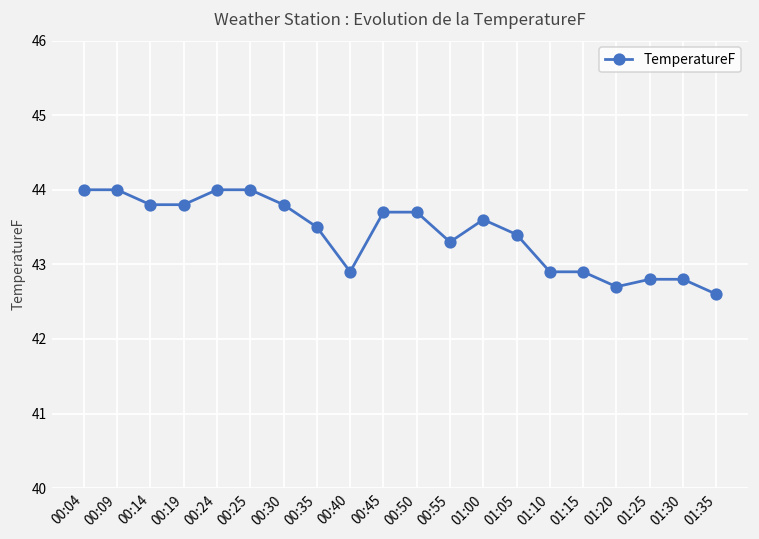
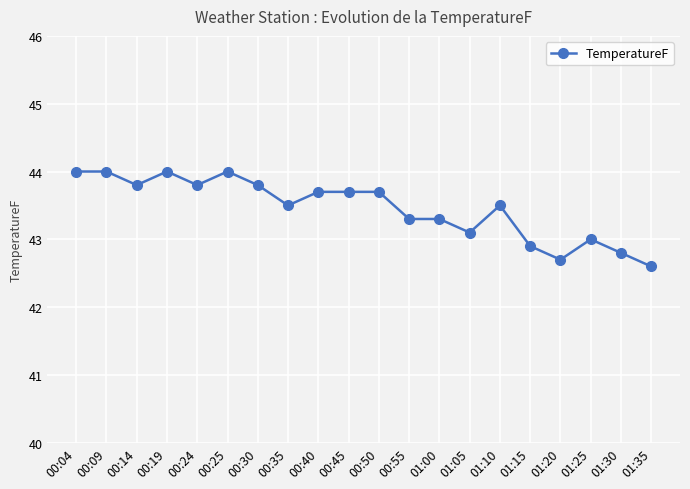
  {
    "00:04": 44.0,
    "00:09": 44.0,
    "00:14": 43.8,
-   "00:19": 43.8,
-   "00:24": 44.0,
+   "00:19": 44.0,
+   "00:24": 43.8,
    "00:25": 44.0,
    "00:30": 43.8,
    "00:35": 43.5,
-   "00:40": 42.9,
+   "00:40": 43.7,
    "00:45": 43.7,
    "00:50": 43.7,
    "00:55": 43.3,
-   "01:00": 43.6,
-   "01:05": 43.4,
-   "01:10": 42.9,
+   "01:00": 43.3,
+   "01:05": 43.1,
+   "01:10": 43.5,
    "01:15": 42.9,
    "01:20": 42.7,
-   "01:25": 42.8,
+   "01:25": 43.0,
    "01:30": 42.8,
    "01:35": 42.6
  }
